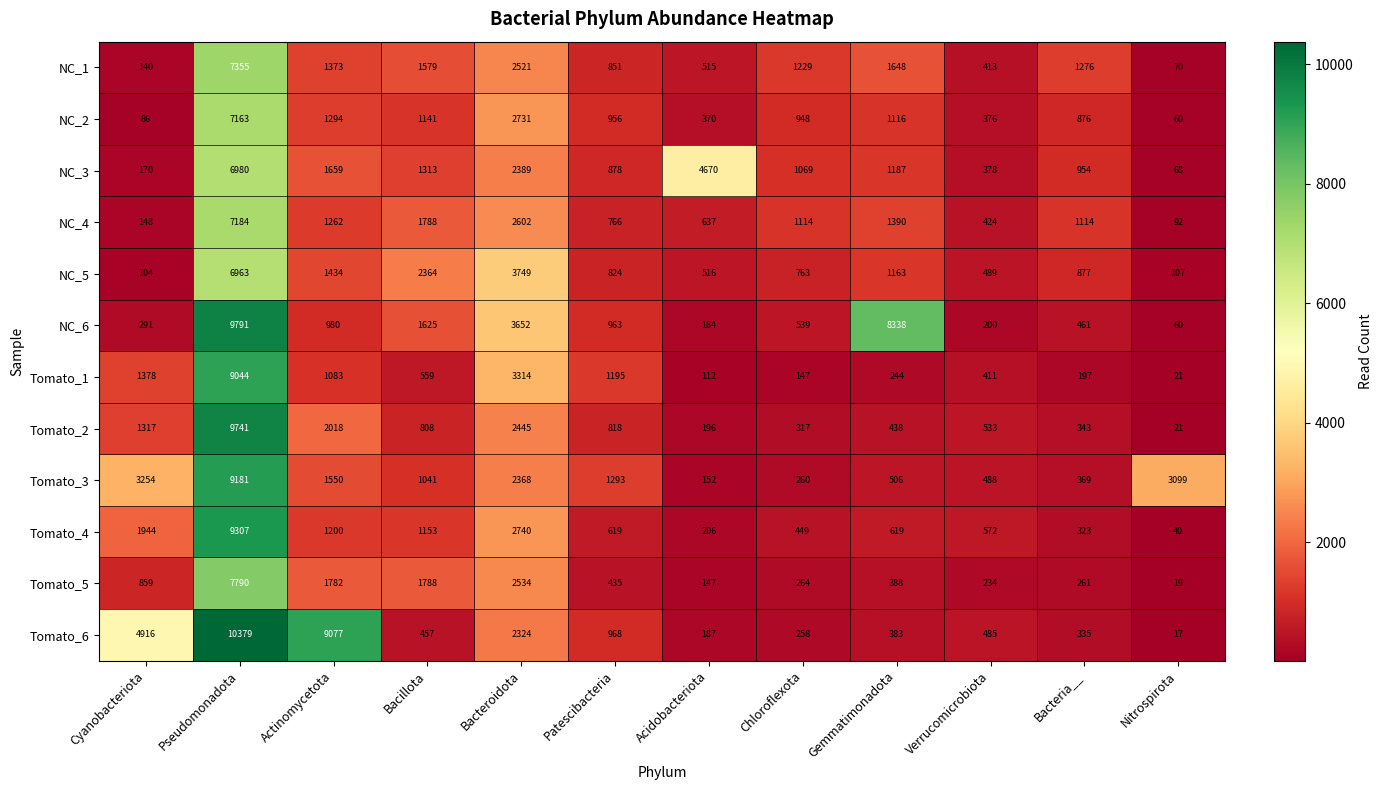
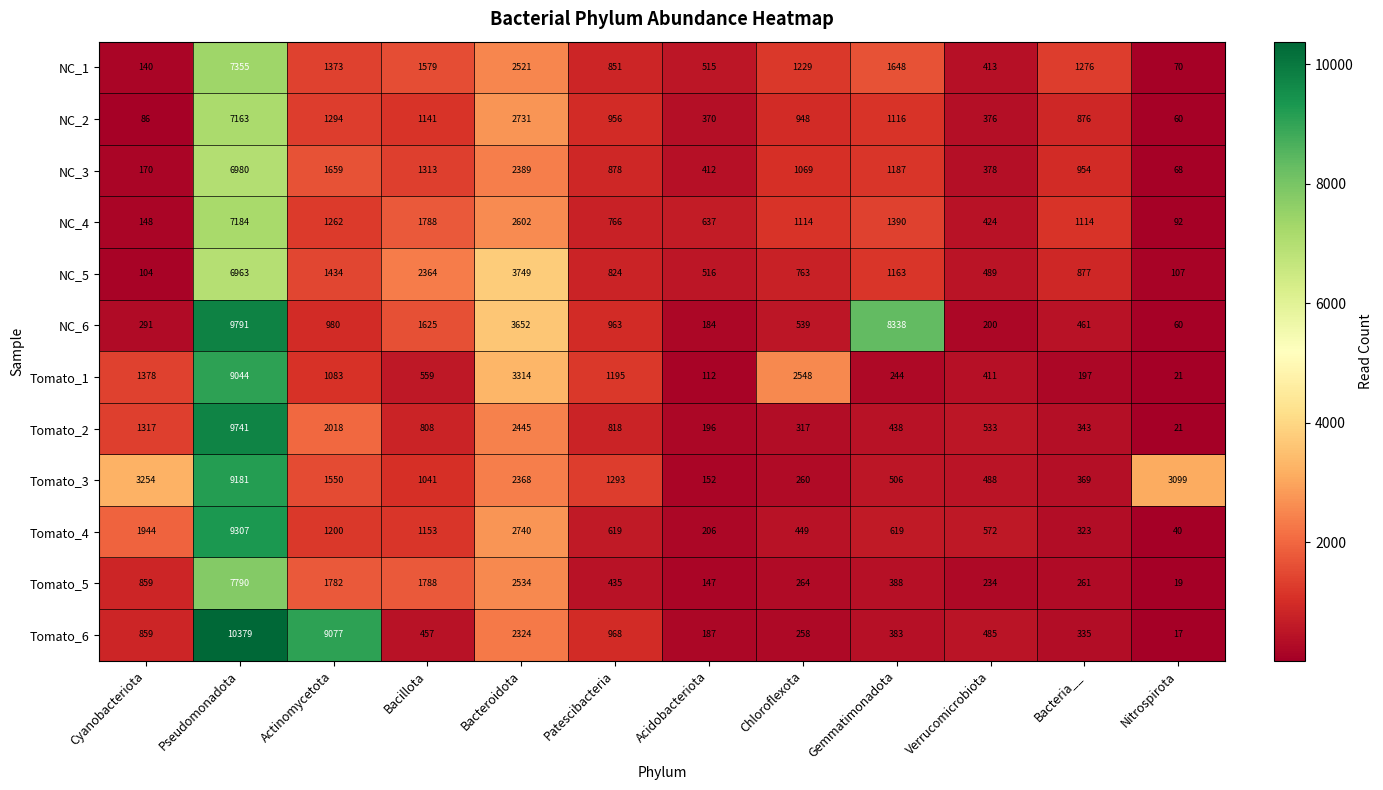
  {
    "NC_1": {
      "Cyanobacteriota": 140,
      "Pseudomonadota": 7355,
      "Actinomycetota": 1373,
      "Bacillota": 1579,
      "Bacteroidota": 2521,
      "Patescibacteria": 851,
      "Acidobacteriota": 515,
      "Chloroflexota": 1229,
      "Gemmatimonadota": 1648,
      "Verrucomicrobiota": 413,
      "Bacteria__": 1276,
      "Nitrospirota": 70
    },
    "NC_2": {
      "Cyanobacteriota": 86,
      "Pseudomonadota": 7163,
      "Actinomycetota": 1294,
      "Bacillota": 1141,
      "Bacteroidota": 2731,
      "Patescibacteria": 956,
      "Acidobacteriota": 370,
      "Chloroflexota": 948,
      "Gemmatimonadota": 1116,
      "Verrucomicrobiota": 376,
      "Bacteria__": 876,
      "Nitrospirota": 60
    },
    "NC_3": {
      "Cyanobacteriota": 170,
      "Pseudomonadota": 6980,
      "Actinomycetota": 1659,
      "Bacillota": 1313,
      "Bacteroidota": 2389,
      "Patescibacteria": 878,
-     "Acidobacteriota": 4670,
+     "Acidobacteriota": 412,
      "Chloroflexota": 1069,
      "Gemmatimonadota": 1187,
      "Verrucomicrobiota": 378,
      "Bacteria__": 954,
      "Nitrospirota": 68
    },
    "NC_4": {
      "Cyanobacteriota": 148,
      "Pseudomonadota": 7184,
      "Actinomycetota": 1262,
      "Bacillota": 1788,
      "Bacteroidota": 2602,
      "Patescibacteria": 766,
      "Acidobacteriota": 637,
      "Chloroflexota": 1114,
      "Gemmatimonadota": 1390,
      "Verrucomicrobiota": 424,
      "Bacteria__": 1114,
      "Nitrospirota": 92
    },
    "NC_5": {
      "Cyanobacteriota": 104,
      "Pseudomonadota": 6963,
      "Actinomycetota": 1434,
      "Bacillota": 2364,
      "Bacteroidota": 3749,
      "Patescibacteria": 824,
      "Acidobacteriota": 516,
      "Chloroflexota": 763,
      "Gemmatimonadota": 1163,
      "Verrucomicrobiota": 489,
      "Bacteria__": 877,
      "Nitrospirota": 107
    },
    "NC_6": {
      "Cyanobacteriota": 291,
      "Pseudomonadota": 9791,
      "Actinomycetota": 980,
      "Bacillota": 1625,
      "Bacteroidota": 3652,
      "Patescibacteria": 963,
      "Acidobacteriota": 184,
      "Chloroflexota": 539,
      "Gemmatimonadota": 8338,
      "Verrucomicrobiota": 200,
      "Bacteria__": 461,
      "Nitrospirota": 60
    },
    "Tomato_1": {
      "Cyanobacteriota": 1378,
      "Pseudomonadota": 9044,
      "Actinomycetota": 1083,
      "Bacillota": 559,
      "Bacteroidota": 3314,
      "Patescibacteria": 1195,
      "Acidobacteriota": 112,
-     "Chloroflexota": 147,
+     "Chloroflexota": 2548,
      "Gemmatimonadota": 244,
      "Verrucomicrobiota": 411,
      "Bacteria__": 197,
      "Nitrospirota": 21
    },
    "Tomato_2": {
      "Cyanobacteriota": 1317,
      "Pseudomonadota": 9741,
      "Actinomycetota": 2018,
      "Bacillota": 808,
      "Bacteroidota": 2445,
      "Patescibacteria": 818,
      "Acidobacteriota": 196,
      "Chloroflexota": 317,
      "Gemmatimonadota": 438,
      "Verrucomicrobiota": 533,
      "Bacteria__": 343,
      "Nitrospirota": 21
    },
    "Tomato_3": {
      "Cyanobacteriota": 3254,
      "Pseudomonadota": 9181,
      "Actinomycetota": 1550,
      "Bacillota": 1041,
      "Bacteroidota": 2368,
      "Patescibacteria": 1293,
      "Acidobacteriota": 152,
      "Chloroflexota": 260,
      "Gemmatimonadota": 506,
      "Verrucomicrobiota": 488,
      "Bacteria__": 369,
      "Nitrospirota": 3099
    },
    "Tomato_4": {
      "Cyanobacteriota": 1944,
      "Pseudomonadota": 9307,
      "Actinomycetota": 1200,
      "Bacillota": 1153,
      "Bacteroidota": 2740,
      "Patescibacteria": 619,
      "Acidobacteriota": 206,
      "Chloroflexota": 449,
      "Gemmatimonadota": 619,
      "Verrucomicrobiota": 572,
      "Bacteria__": 323,
      "Nitrospirota": 40
    },
    "Tomato_5": {
      "Cyanobacteriota": 859,
      "Pseudomonadota": 7790,
      "Actinomycetota": 1782,
      "Bacillota": 1788,
      "Bacteroidota": 2534,
      "Patescibacteria": 435,
      "Acidobacteriota": 147,
      "Chloroflexota": 264,
      "Gemmatimonadota": 388,
      "Verrucomicrobiota": 234,
      "Bacteria__": 261,
      "Nitrospirota": 19
    },
    "Tomato_6": {
-     "Cyanobacteriota": 4916,
+     "Cyanobacteriota": 859,
      "Pseudomonadota": 10379,
      "Actinomycetota": 9077,
      "Bacillota": 457,
      "Bacteroidota": 2324,
      "Patescibacteria": 968,
      "Acidobacteriota": 187,
      "Chloroflexota": 258,
      "Gemmatimonadota": 383,
      "Verrucomicrobiota": 485,
      "Bacteria__": 335,
      "Nitrospirota": 17
    }
  }
